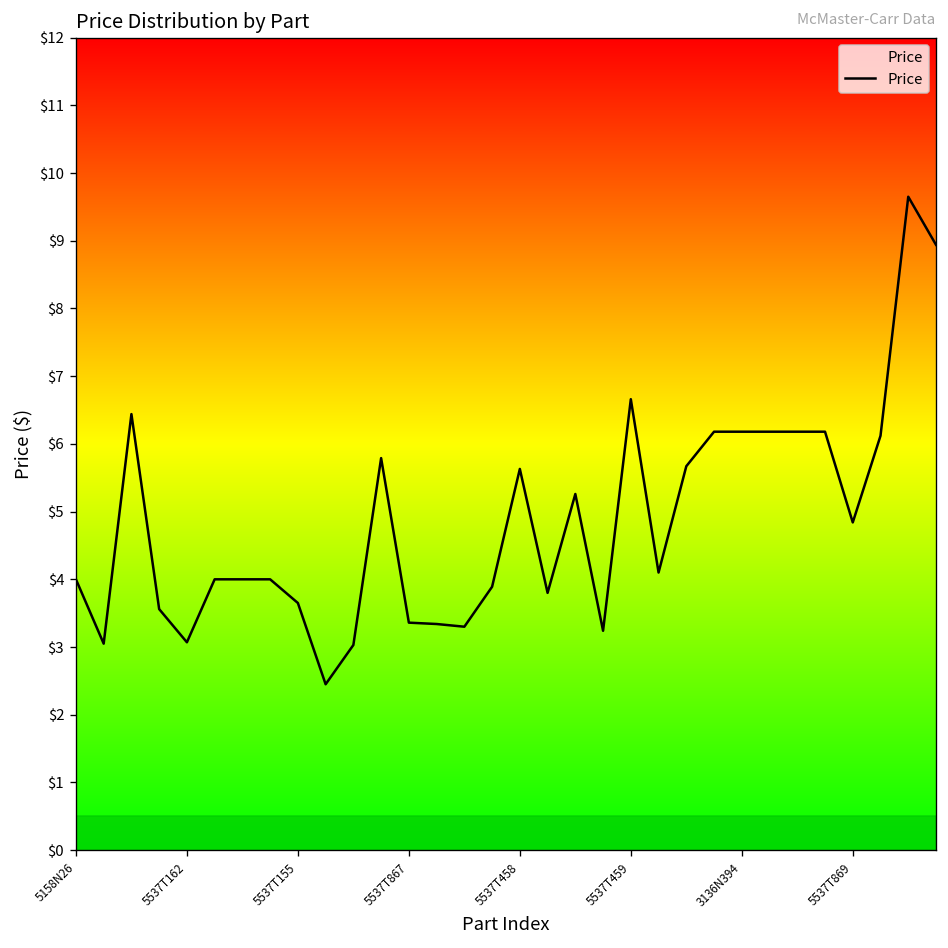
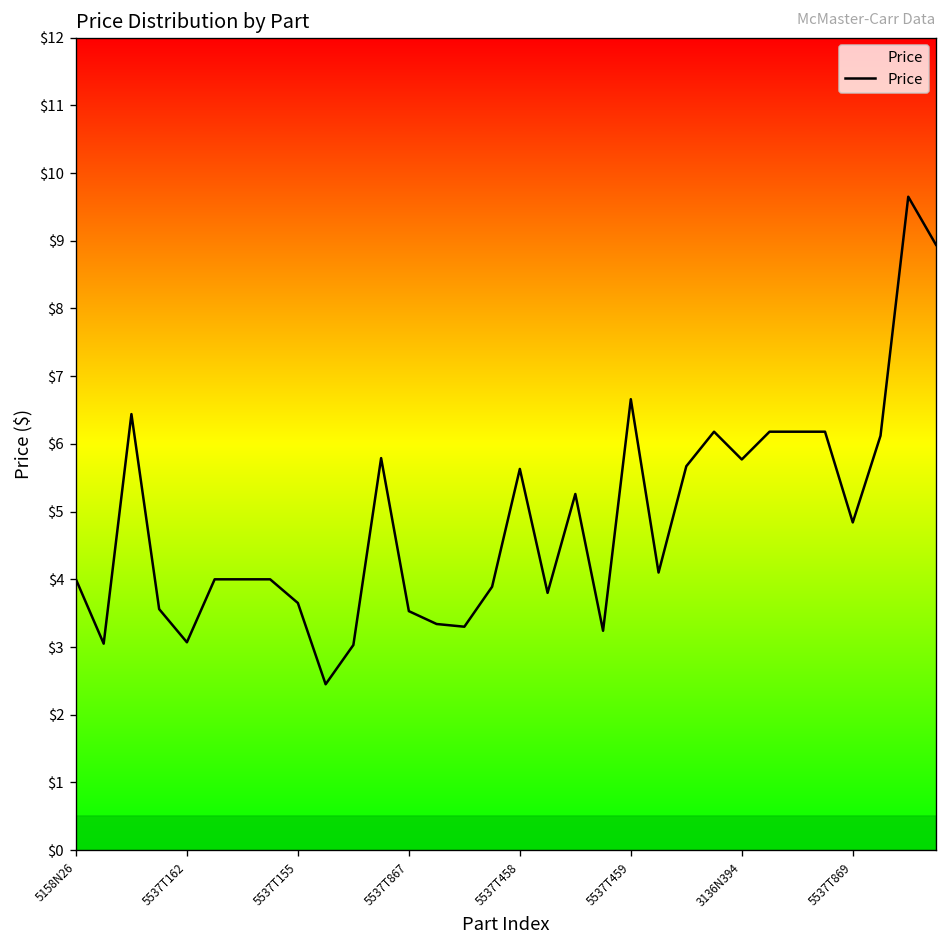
  {
    "5158N26": "$4.0",
    "5537T162": "$3.1",
    "5537T155": "$3.7",
-   "5537T867": "$3.4",
+   "5537T867": "$3.5",
    "5537T458": "$5.6",
    "5537T459": "$6.7",
-   "3136N394": "$6.2",
+   "3136N394": "$5.8",
    "5537T869": "$4.8"
  }
